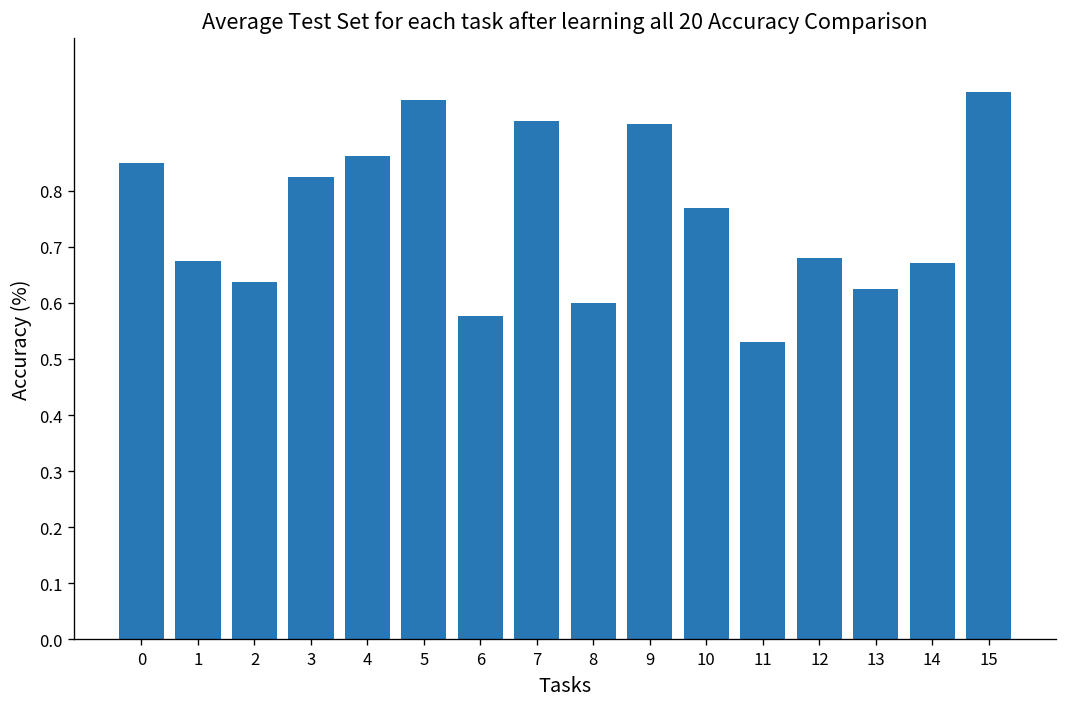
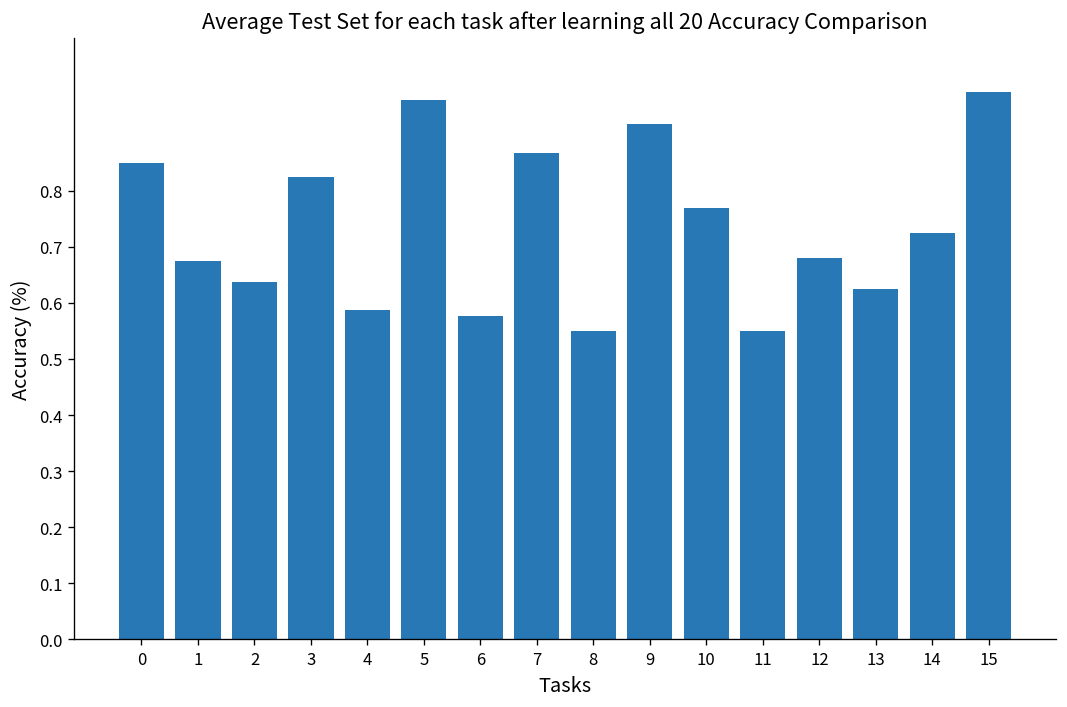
  {
    "0": 0.85,
    "1": 0.68,
    "2": 0.64,
    "3": 0.83,
-   "4": 0.86,
+   "4": 0.59,
    "5": 0.96,
    "6": 0.58,
-   "7": 0.93,
-   "8": 0.60,
+   "7": 0.87,
+   "8": 0.55,
    "9": 0.92,
    "10": 0.77,
-   "11": 0.53,
+   "11": 0.55,
    "12": 0.68,
    "13": 0.63,
-   "14": 0.67,
+   "14": 0.73,
    "15": 0.98
  }
